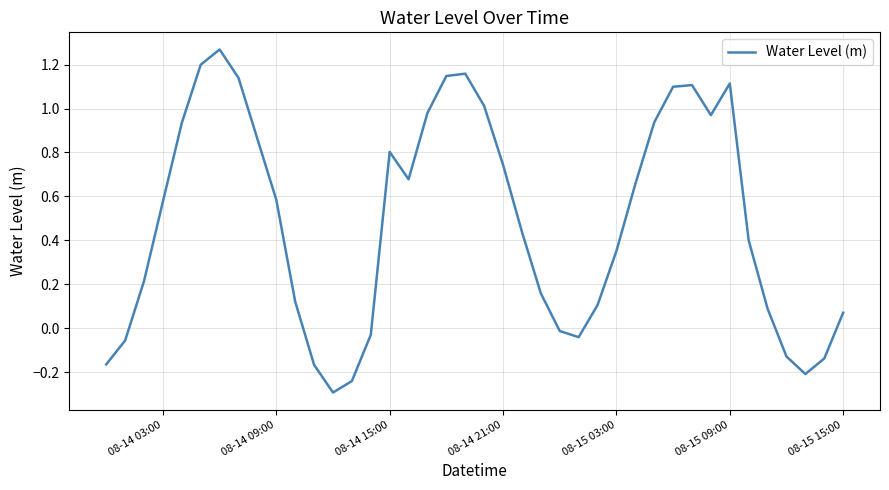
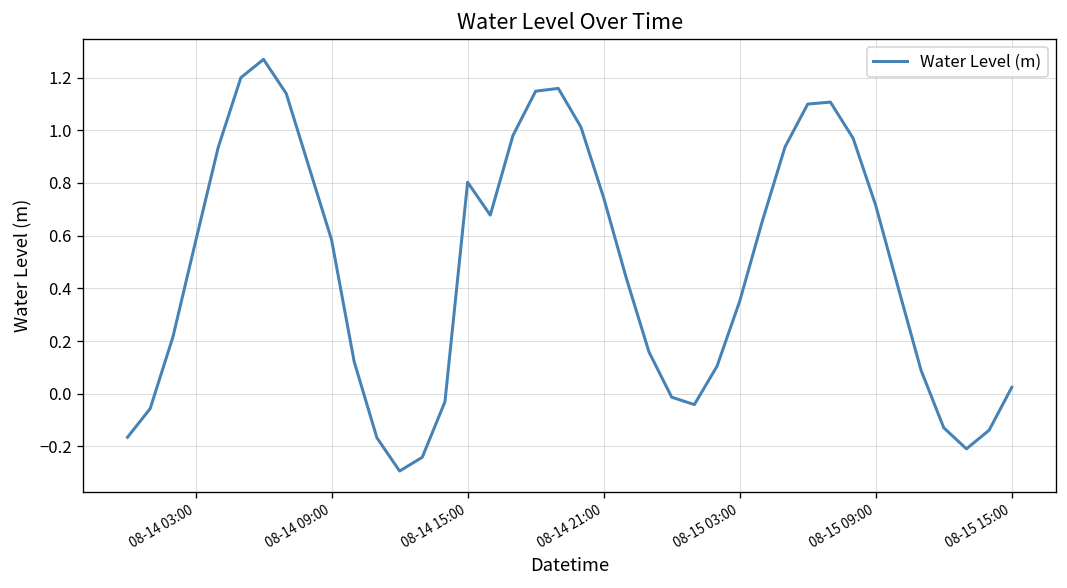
  {
    "08-14 03:00": 0.58,
    "08-14 09:00": 0.58,
    "08-14 15:00": 0.80,
    "08-14 21:00": 0.74,
    "08-15 03:00": 0.35,
-   "08-15 09:00": 1.11,
-   "08-15 15:00": 0.07
+   "08-15 09:00": 0.71,
+   "08-15 15:00": 0.02
  }
